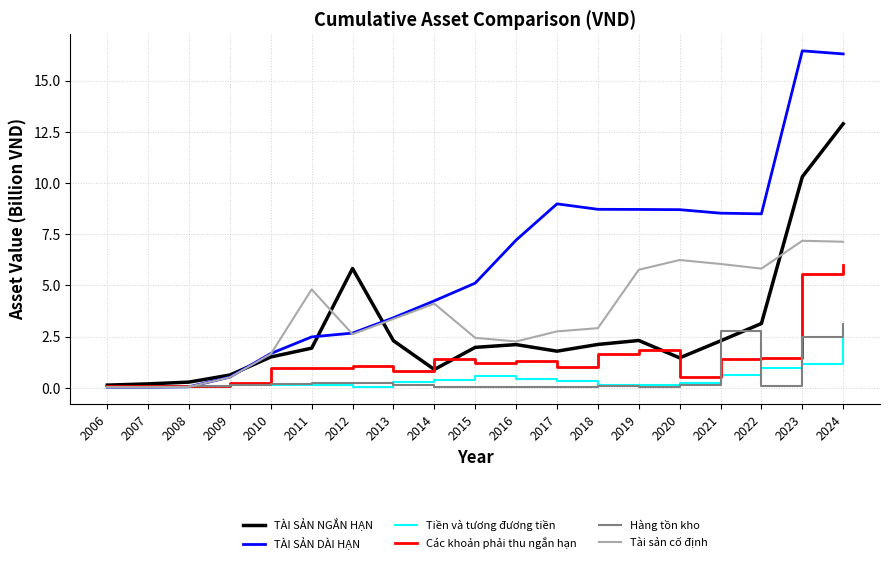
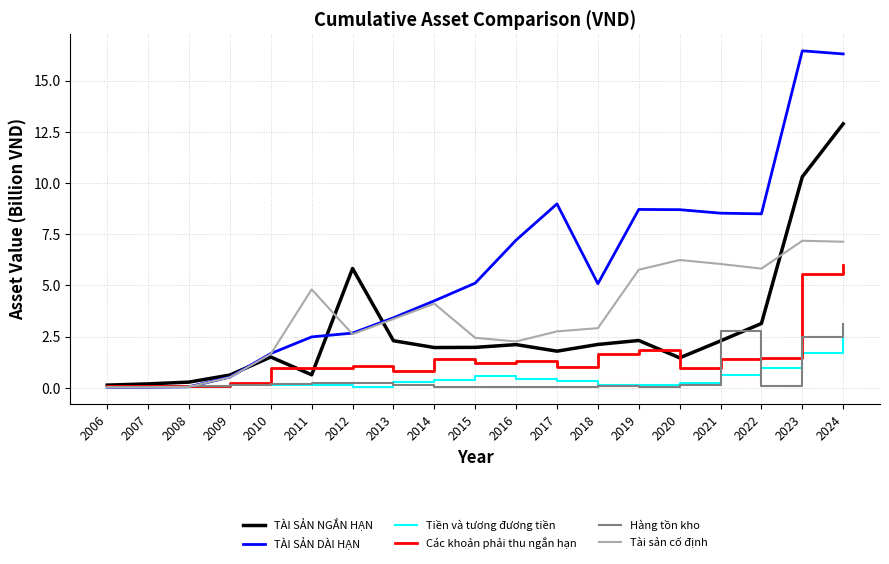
  {
    "TÀI SẢN NGẮN HẠN": {
      "2008": 0.3,
      "2010": 1.5,
-     "2011": 1.9,
+     "2011": 0.6,
      "2012": 5.8,
      "2013": 2.3,
-     "2014": 0.9,
+     "2014": 2.0,
      "2015": 2.0,
      "2016": 2.1,
      "2017": 1.8,
      "2018": 2.1,
      "2019": 2.3,
      "2020": 1.5,
      "2021": 2.3,
      "2022": 3.1,
      "2023": 10.3,
      "2024": 12.9
    },
    "TÀI SẢN DÀI HẠN": {
      "2011": 2.5,
      "2014": 4.2,
      "2015": 5.1,
      "2016": 7.2,
      "2017": 9.0,
-     "2018": 8.7,
+     "2018": 5.1,
      "2019": 8.7,
      "2020": 8.7,
      "2021": 8.5,
      "2022": 8.5,
      "2023": 16.4,
      "2024": 16.3
    },
    "Tiền và tương đương tiền": {
      "2012": 0.1,
      "2013": 0.3,
      "2014": 0.4,
      "2015": 0.6,
      "2016": 0.4,
      "2017": 0.3,
      "2021": 0.6,
      "2022": 1.0,
-     "2023": 1.2,
+     "2023": 1.7,
      "2024": 2.9
    },
    "Các khoản phải thu ngắn hạn": {
      "2010": 1.0,
      "2011": 1.0,
      "2012": 1.1,
      "2013": 0.8,
      "2014": 1.4,
      "2015": 1.2,
      "2016": 1.3,
      "2017": 1.0,
      "2018": 1.7,
      "2019": 1.9,
-     "2020": 0.5,
+     "2020": 1.0,
      "2021": 1.4,
      "2022": 1.5,
      "2023": 5.6,
      "2024": 6.0
    },
    "Hàng tồn kho": {
      "2012": 0.2,
      "2013": 0.1,
      "2014": 0.1,
      "2015": 0.1,
      "2016": 0.0,
      "2017": 0.0,
      "2021": 2.8,
      "2022": 0.1,
      "2023": 2.5,
      "2024": 3.1
    },
    "Tài sản cố định": {
      "2011": 4.8,
      "2014": 4.1,
      "2015": 2.4,
      "2016": 2.3,
      "2017": 2.8,
      "2018": 2.9,
      "2019": 5.8,
      "2020": 6.2,
      "2021": 6.0,
      "2022": 5.8,
      "2023": 7.2,
      "2024": 7.1
    }
  }
